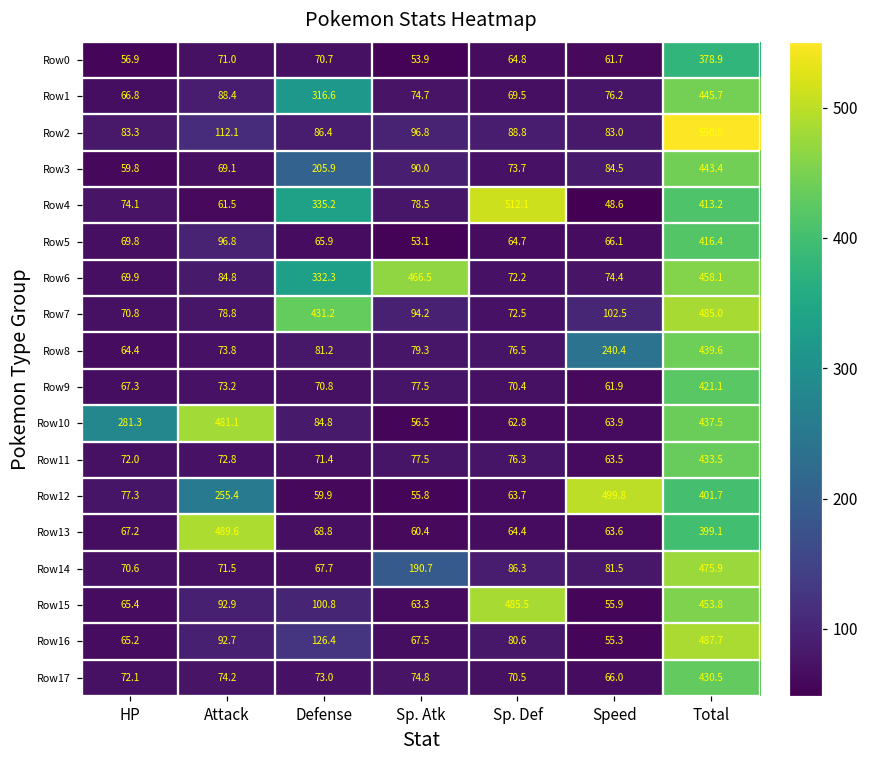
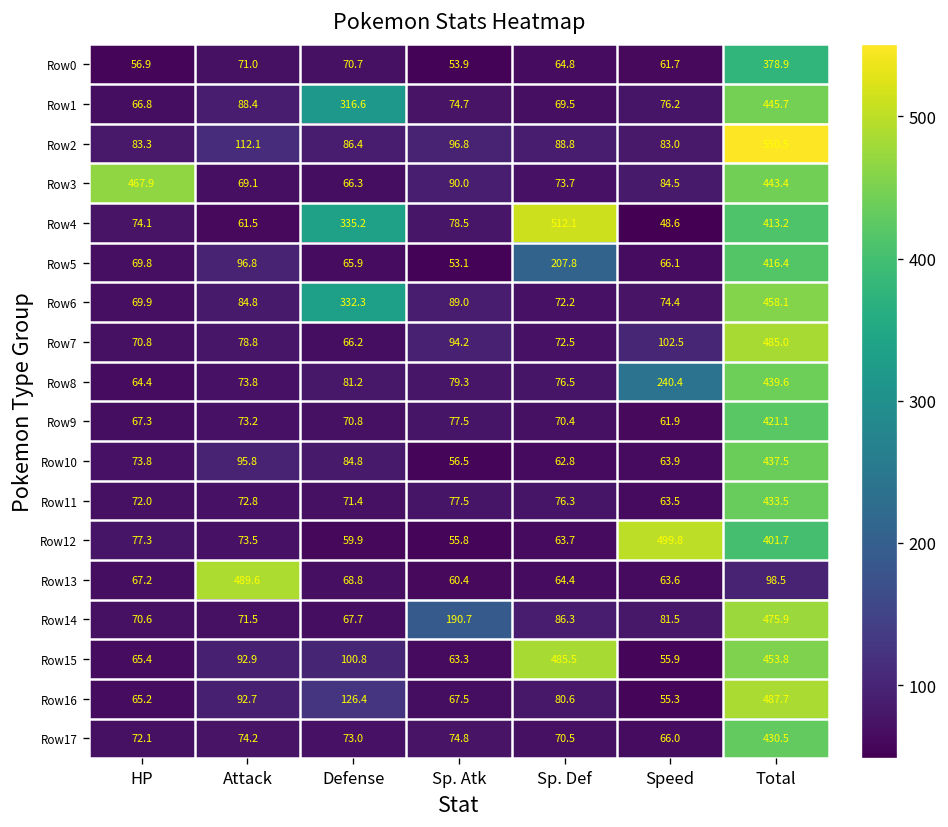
  {
    "Row0": {
      "HP": 56.9,
      "Attack": 71.0,
      "Defense": 70.7,
      "Sp. Atk": 53.9,
      "Sp. Def": 64.8,
      "Speed": 61.7,
      "Total": 378.9
    },
    "Row1": {
      "HP": 66.8,
      "Attack": 88.4,
      "Defense": 316.6,
      "Sp. Atk": 74.7,
      "Sp. Def": 69.5,
      "Speed": 76.2,
      "Total": 445.7
    },
    "Row2": {
      "HP": 83.3,
      "Attack": 112.1,
      "Defense": 86.4,
      "Sp. Atk": 96.8,
      "Sp. Def": 88.8,
      "Speed": 83.0
    },
    "Row3": {
-     "HP": 59.8,
+     "HP": 467.9,
      "Attack": 69.1,
-     "Defense": 205.9,
+     "Defense": 66.3,
      "Sp. Atk": 90.0,
      "Sp. Def": 73.7,
      "Speed": 84.5,
      "Total": 443.4
    },
    "Row4": {
      "HP": 74.1,
      "Attack": 61.5,
      "Defense": 335.2,
      "Sp. Atk": 78.5,
      "Sp. Def": 512.1,
      "Speed": 48.6,
      "Total": 413.2
    },
    "Row5": {
      "HP": 69.8,
      "Attack": 96.8,
      "Defense": 65.9,
      "Sp. Atk": 53.1,
-     "Sp. Def": 64.7,
+     "Sp. Def": 207.8,
      "Speed": 66.1,
      "Total": 416.4
    },
    "Row6": {
      "HP": 69.9,
      "Attack": 84.8,
      "Defense": 332.3,
-     "Sp. Atk": 466.5,
+     "Sp. Atk": 89.0,
      "Sp. Def": 72.2,
      "Speed": 74.4,
      "Total": 458.1
    },
    "Row7": {
      "HP": 70.8,
      "Attack": 78.8,
-     "Defense": 431.2,
+     "Defense": 66.2,
      "Sp. Atk": 94.2,
      "Sp. Def": 72.5,
      "Speed": 102.5,
      "Total": 485.0
    },
    "Row8": {
      "HP": 64.4,
      "Attack": 73.8,
      "Defense": 81.2,
      "Sp. Atk": 79.3,
      "Sp. Def": 76.5,
      "Speed": 240.4,
      "Total": 439.6
    },
    "Row9": {
      "HP": 67.3,
      "Attack": 73.2,
      "Defense": 70.8,
      "Sp. Atk": 77.5,
      "Sp. Def": 70.4,
      "Speed": 61.9,
      "Total": 421.1
    },
    "Row10": {
-     "HP": 281.3,
-     "Attack": 481.1,
+     "HP": 73.8,
+     "Attack": 95.8,
      "Defense": 84.8,
      "Sp. Atk": 56.5,
      "Sp. Def": 62.8,
      "Speed": 63.9,
      "Total": 437.5
    },
    "Row11": {
      "HP": 72.0,
      "Attack": 72.8,
      "Defense": 71.4,
      "Sp. Atk": 77.5,
      "Sp. Def": 76.3,
      "Speed": 63.5,
      "Total": 433.5
    },
    "Row12": {
      "HP": 77.3,
-     "Attack": 255.4,
+     "Attack": 73.5,
      "Defense": 59.9,
      "Sp. Atk": 55.8,
      "Sp. Def": 63.7,
      "Speed": 499.8,
      "Total": 401.7
    },
    "Row13": {
      "HP": 67.2,
      "Attack": 489.6,
      "Defense": 68.8,
      "Sp. Atk": 60.4,
      "Sp. Def": 64.4,
      "Speed": 63.6,
-     "Total": 399.1
+     "Total": 98.5
    },
    "Row14": {
      "HP": 70.6,
      "Attack": 71.5,
      "Defense": 67.7,
      "Sp. Atk": 190.7,
      "Sp. Def": 86.3,
      "Speed": 81.5,
      "Total": 475.9
    },
    "Row15": {
      "HP": 65.4,
      "Attack": 92.9,
      "Defense": 100.8,
      "Sp. Atk": 63.3,
      "Sp. Def": 485.5,
      "Speed": 55.9,
      "Total": 453.8
    },
    "Row16": {
      "HP": 65.2,
      "Attack": 92.7,
      "Defense": 126.4,
      "Sp. Atk": 67.5,
      "Sp. Def": 80.6,
      "Speed": 55.3,
      "Total": 487.7
    },
    "Row17": {
      "HP": 72.1,
      "Attack": 74.2,
      "Defense": 73.0,
      "Sp. Atk": 74.8,
      "Sp. Def": 70.5,
      "Speed": 66.0,
      "Total": 430.5
    }
  }
